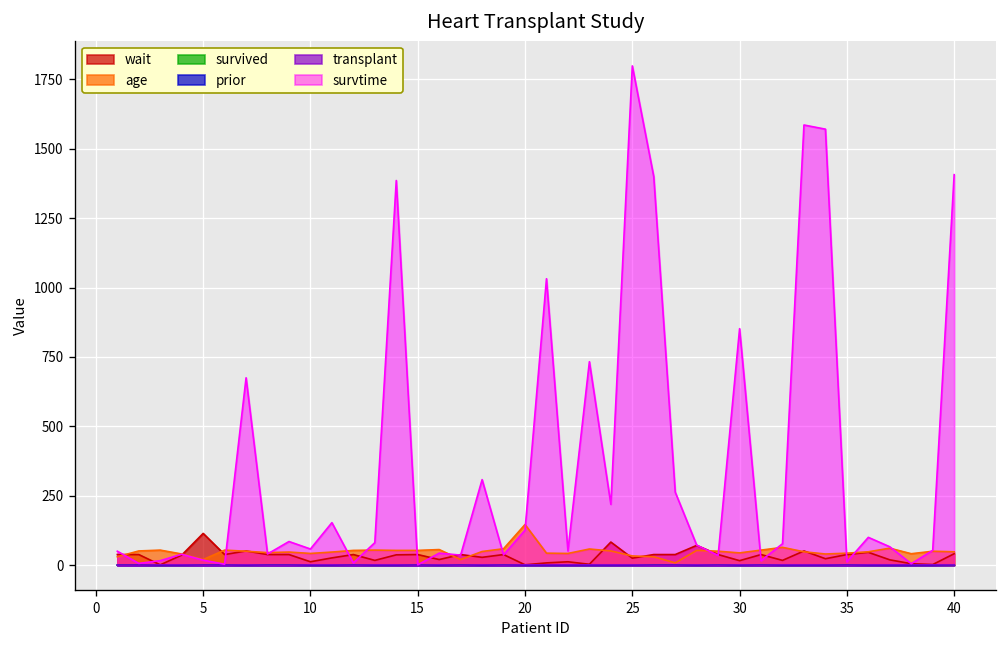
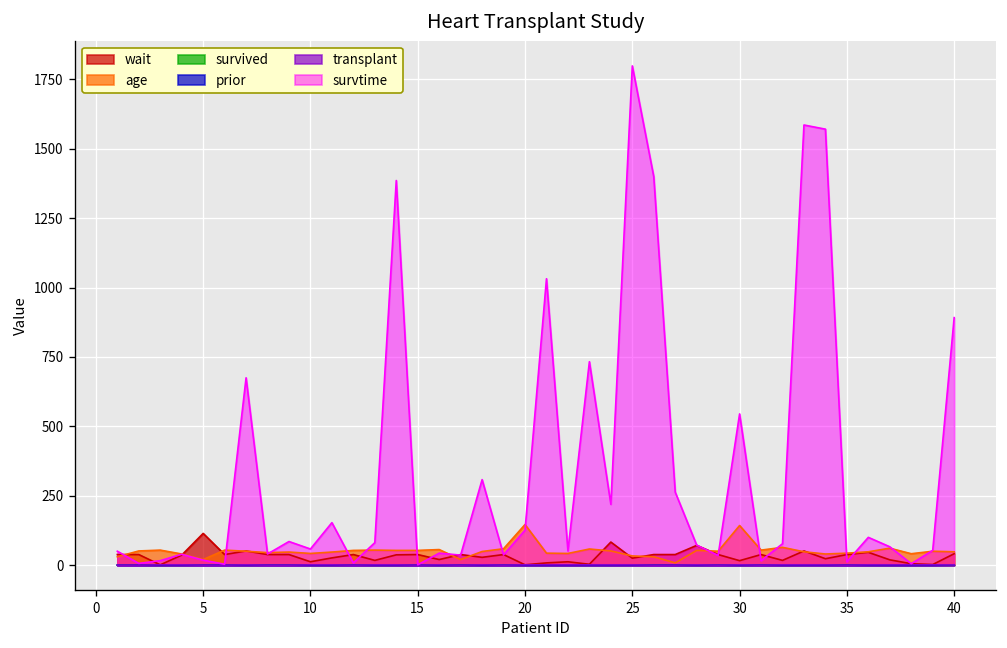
  {
    "wait": {
      "5": 110,
      "10": 10,
      "15": 40,
      "30": 20
    },
    "age": {
      "10": 40,
      "15": 50,
      "20": 150,
-     "30": 40
+     "30": 140
    },
    "transplant": {
      "5": 0,
      "10": 0,
      "25": 0,
      "30": 0,
      "35": 0,
      "40": 0
    },
    "survtime": {
      "10": 60,
      "20": 130,
      "25": 1800,
-     "30": 850,
+     "30": 540,
      "35": 10,
-     "40": 1410
+     "40": 890
    }
  }
